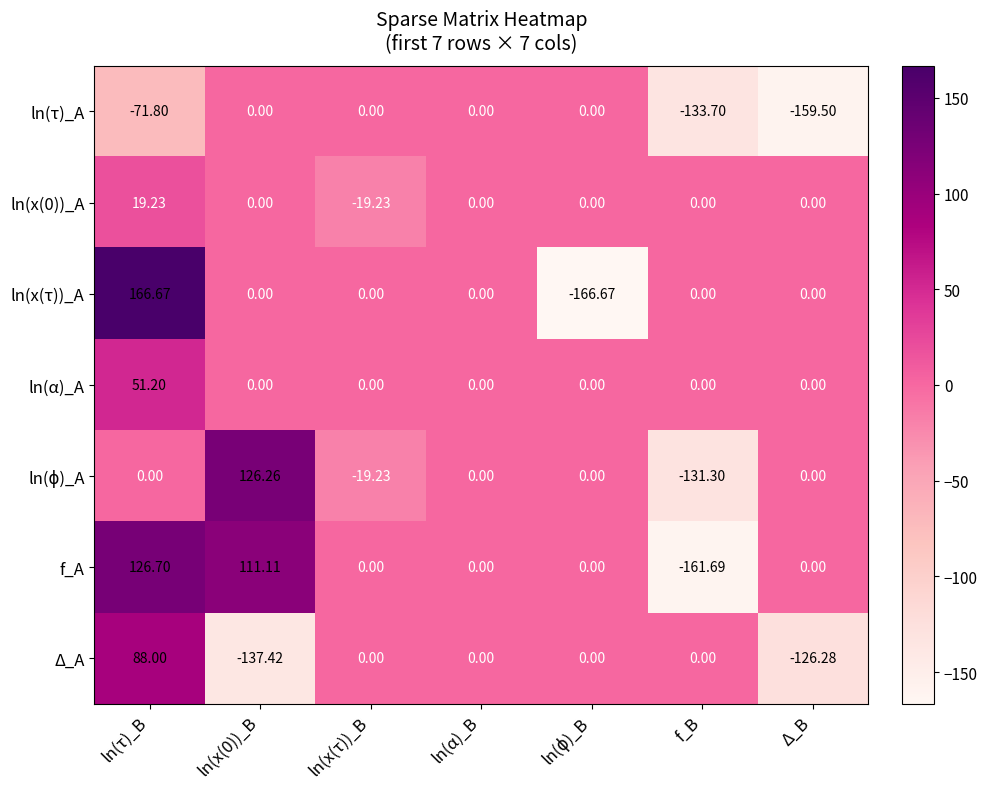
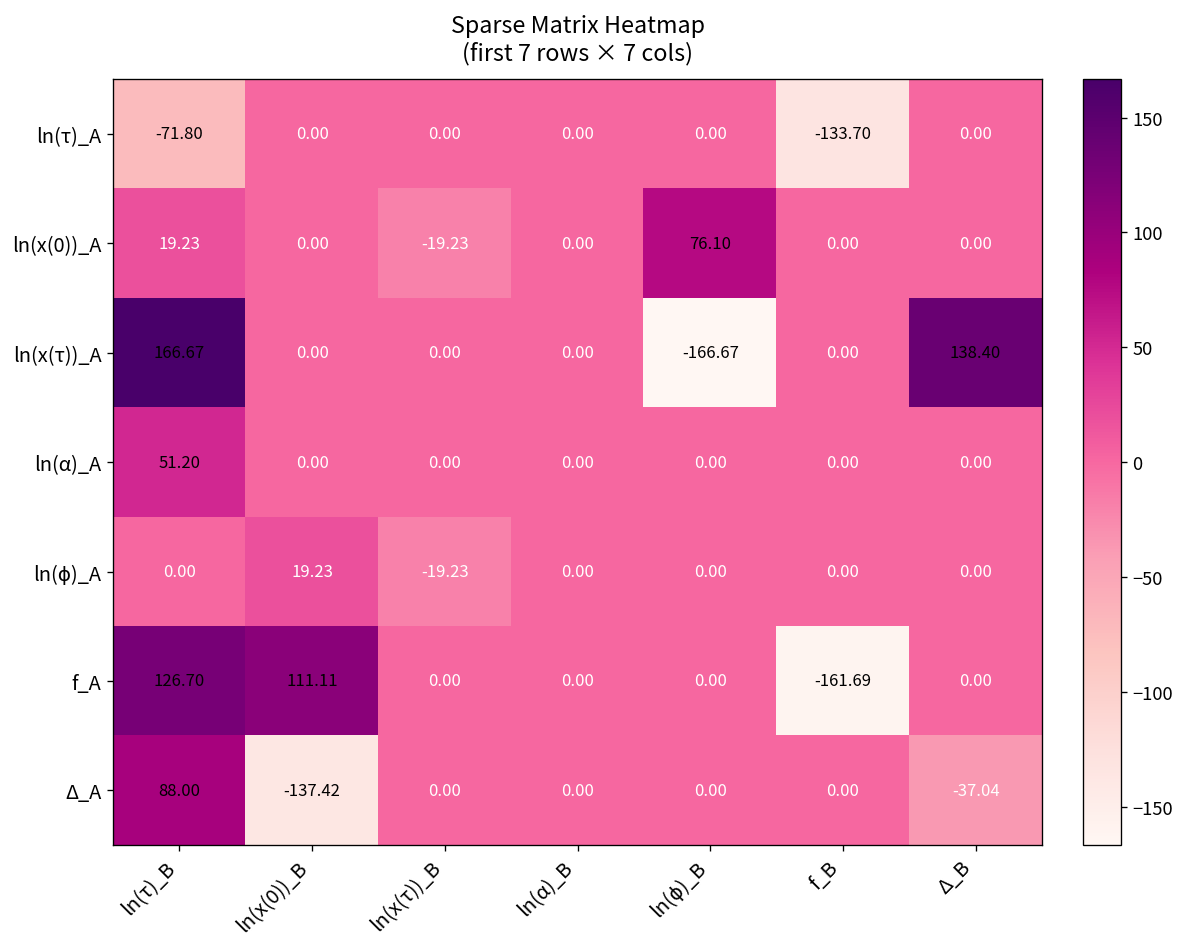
  {
    "ln(τ)_A": {
      "ln(τ)_B": -71.80,
      "ln(x(0))_B": 0.00,
      "ln(x(τ))_B": 0.00,
      "ln(α)_B": 0.00,
      "ln(ϕ)_B": 0.00,
      "f_B": -133.70,
-     "Δ_B": -159.50
+     "Δ_B": 0.00
    },
    "ln(x(0))_A": {
      "ln(τ)_B": 19.23,
      "ln(x(0))_B": 0.00,
      "ln(x(τ))_B": -19.23,
      "ln(α)_B": 0.00,
-     "ln(ϕ)_B": 0.00,
+     "ln(ϕ)_B": 76.10,
      "f_B": 0.00,
      "Δ_B": 0.00
    },
    "ln(x(τ))_A": {
      "ln(τ)_B": 166.67,
      "ln(x(0))_B": 0.00,
      "ln(x(τ))_B": 0.00,
      "ln(α)_B": 0.00,
      "ln(ϕ)_B": -166.67,
      "f_B": 0.00,
-     "Δ_B": 0.00
+     "Δ_B": 138.40
    },
    "ln(α)_A": {
      "ln(τ)_B": 51.20,
      "ln(x(0))_B": 0.00,
      "ln(x(τ))_B": 0.00,
      "ln(α)_B": 0.00,
      "ln(ϕ)_B": 0.00,
      "f_B": 0.00,
      "Δ_B": 0.00
    },
    "ln(ϕ)_A": {
      "ln(τ)_B": 0.00,
-     "ln(x(0))_B": 126.26,
+     "ln(x(0))_B": 19.23,
      "ln(x(τ))_B": -19.23,
      "ln(α)_B": 0.00,
      "ln(ϕ)_B": 0.00,
-     "f_B": -131.30,
+     "f_B": 0.00,
      "Δ_B": 0.00
    },
    "f_A": {
      "ln(τ)_B": 126.70,
      "ln(x(0))_B": 111.11,
      "ln(x(τ))_B": 0.00,
      "ln(α)_B": 0.00,
      "ln(ϕ)_B": 0.00,
      "f_B": -161.69,
      "Δ_B": 0.00
    },
    "Δ_A": {
      "ln(τ)_B": 88.00,
      "ln(x(0))_B": -137.42,
      "ln(x(τ))_B": 0.00,
      "ln(α)_B": 0.00,
      "ln(ϕ)_B": 0.00,
      "f_B": 0.00,
-     "Δ_B": -126.28
+     "Δ_B": -37.04
    }
  }
